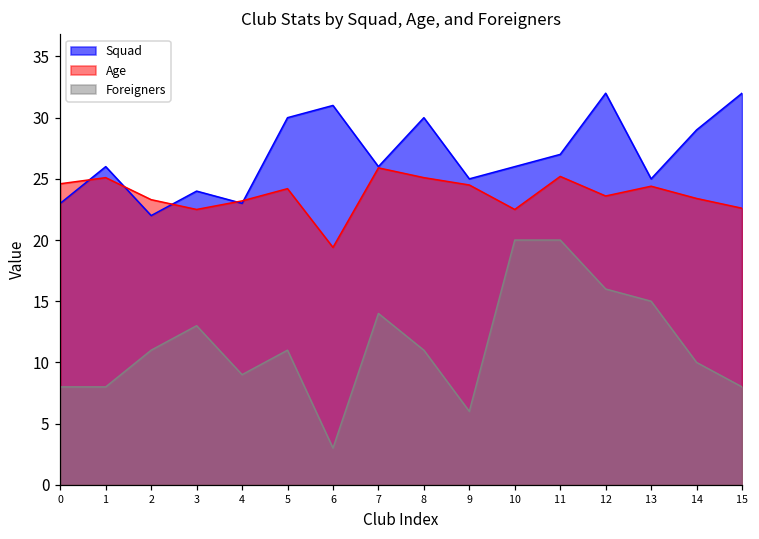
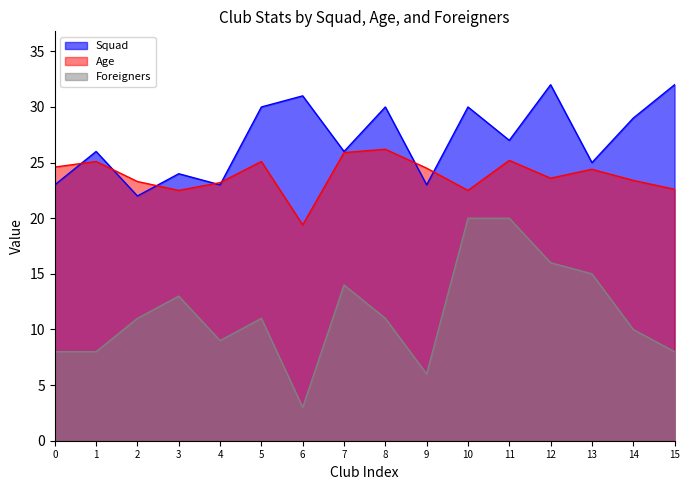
  {
    "Squad": {
      "0": 23,
      "1": 26,
      "2": 22,
      "3": 24,
      "5": 30,
      "6": 31,
      "8": 30,
-     "9": 25,
-     "10": 26,
+     "9": 23,
+     "10": 30,
      "11": 27,
      "12": 32,
      "13": 25,
      "14": 29,
      "15": 32
    },
    "Age": {
      "0": 24.6,
      "1": 25.1,
      "2": 23.3,
      "3": 22.5,
-     "5": 24.2,
+     "5": 25.1,
      "6": 19.4,
-     "8": 25.1,
+     "8": 26.2,
      "9": 24.5,
      "10": 22.5,
      "11": 25.2,
      "12": 23.6,
      "13": 24.4,
      "14": 23.4,
      "15": 22.6
    },
    "Foreigners": {
      "0": 8.0,
      "1": 8.0,
      "2": 11.0,
      "3": 13.0,
      "4": 9.0,
      "5": 11.0,
      "6": 3.0,
      "7": 14.0,
      "8": 11.0,
      "9": 6.0,
      "10": 20.0,
      "11": 20.0,
      "12": 16.0,
      "13": 15.0,
      "14": 10.0,
      "15": 8.0
    }
  }
